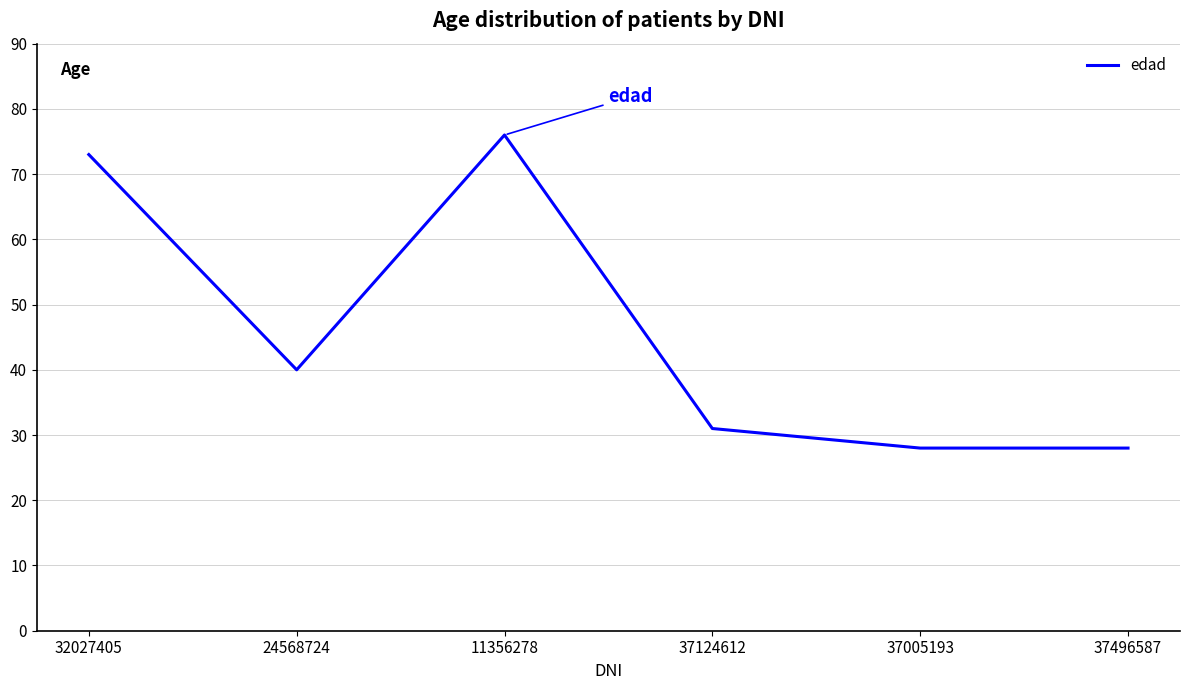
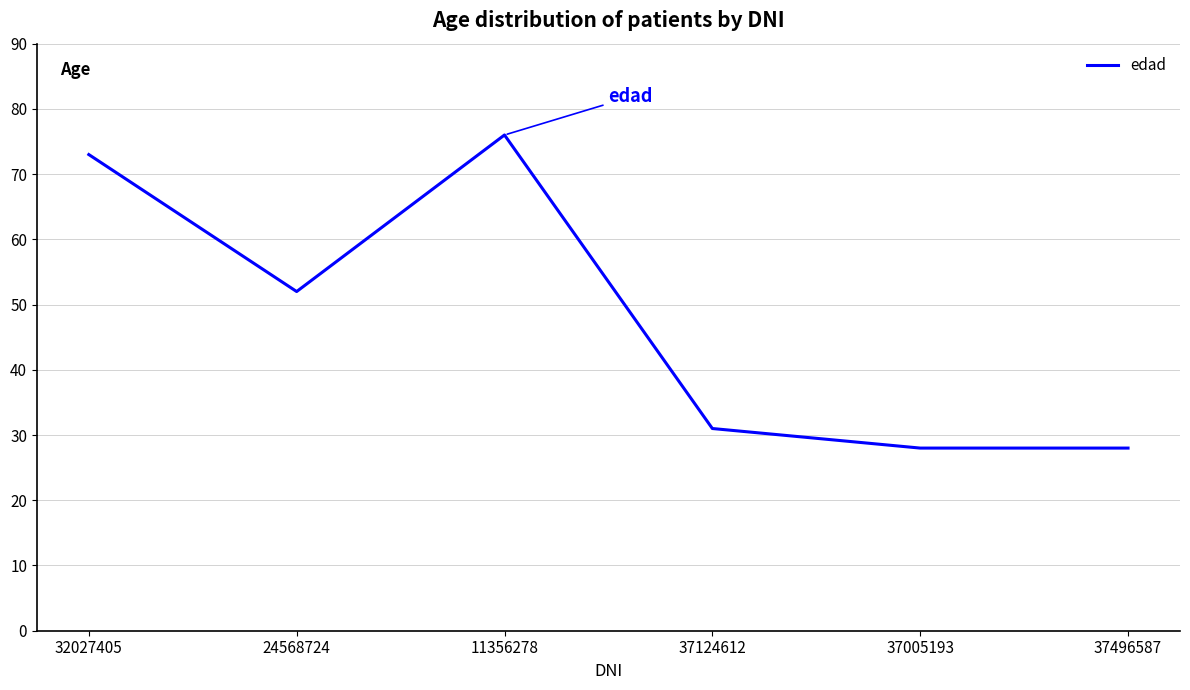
  {
    "32027405": 73,
-   "24568724": 40,
+   "24568724": 52,
    "11356278": 76,
    "37124612": 31,
    "37005193": 28,
    "37496587": 28
  }
